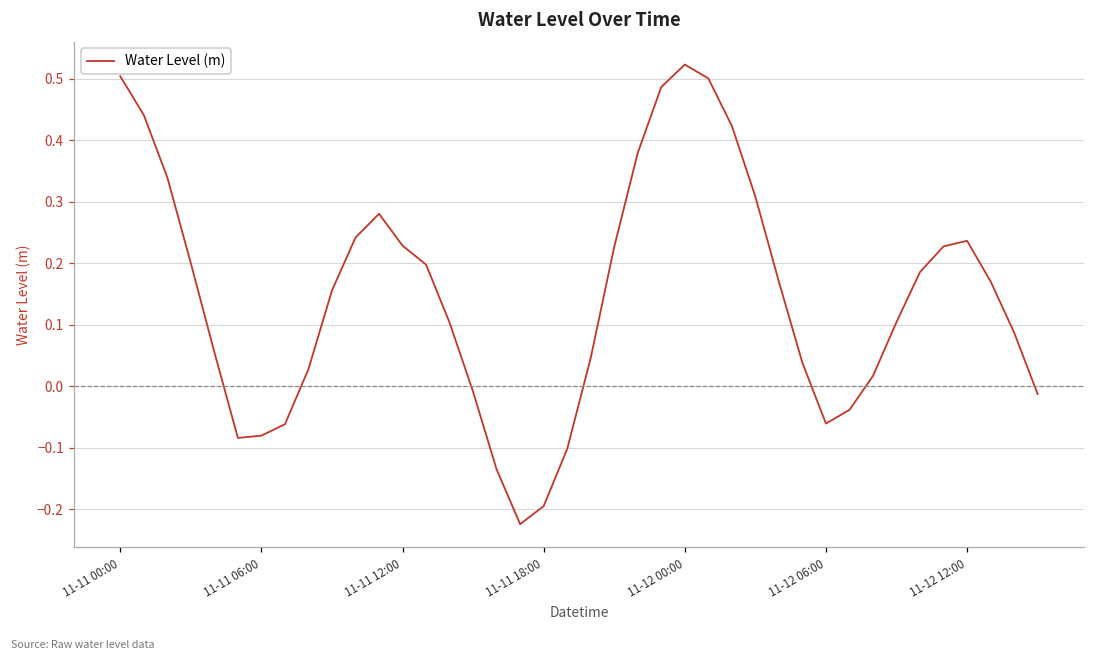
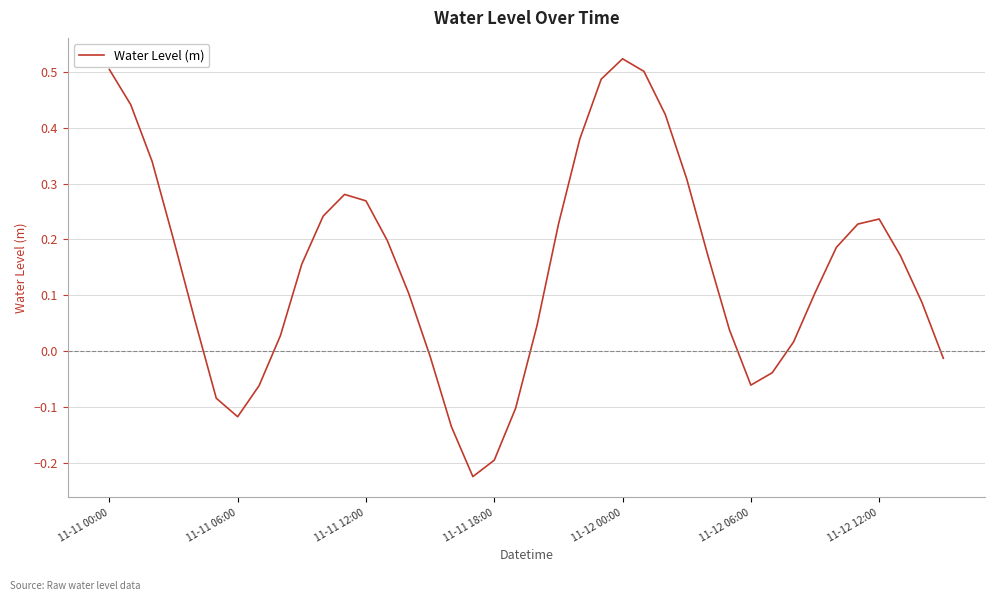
  {
    "11-11 00:00": 0.50,
-   "11-11 06:00": -0.08,
-   "11-11 12:00": 0.23,
+   "11-11 06:00": -0.12,
+   "11-11 12:00": 0.27,
    "11-11 18:00": -0.19,
    "11-12 00:00": 0.52,
    "11-12 06:00": -0.06,
    "11-12 12:00": 0.24
  }
